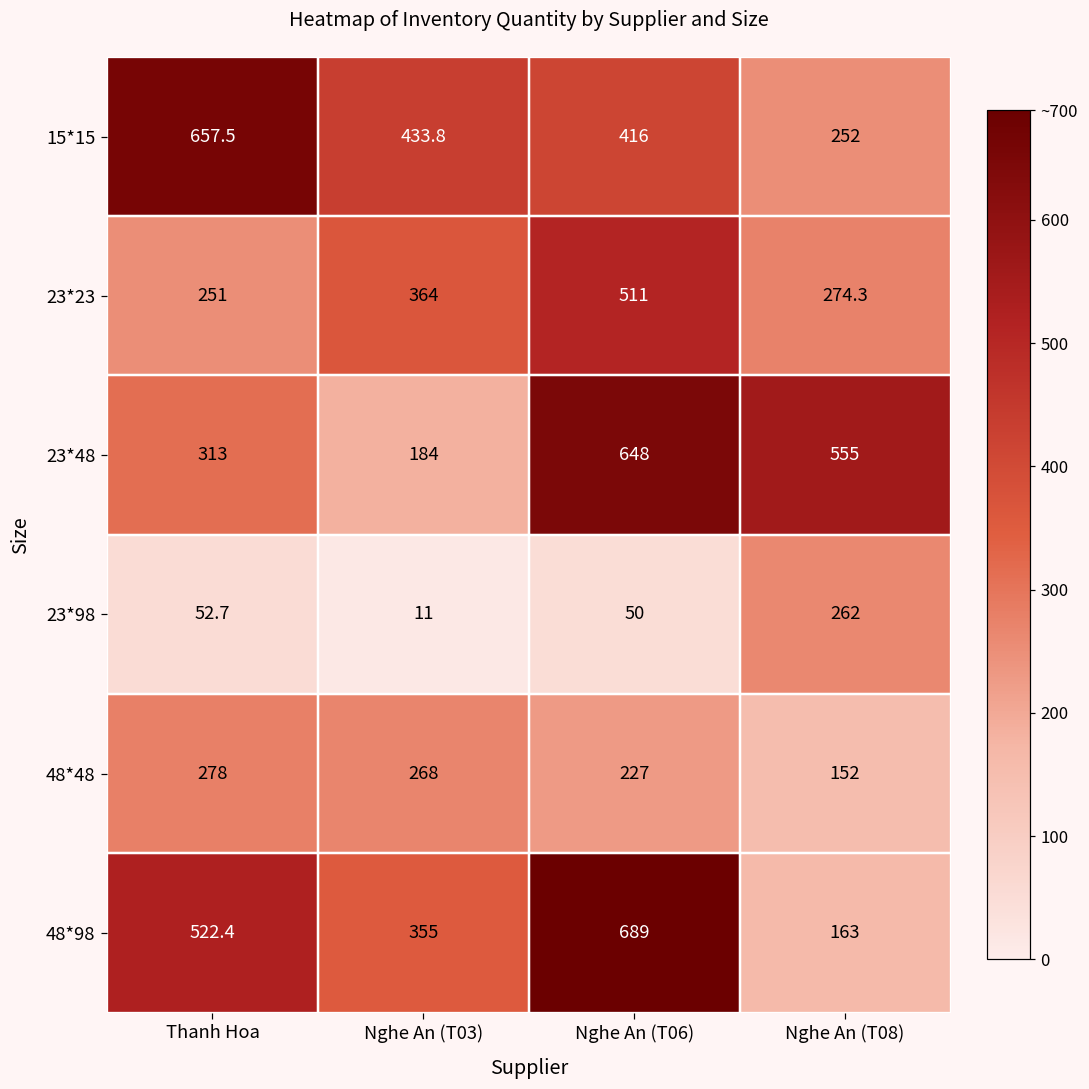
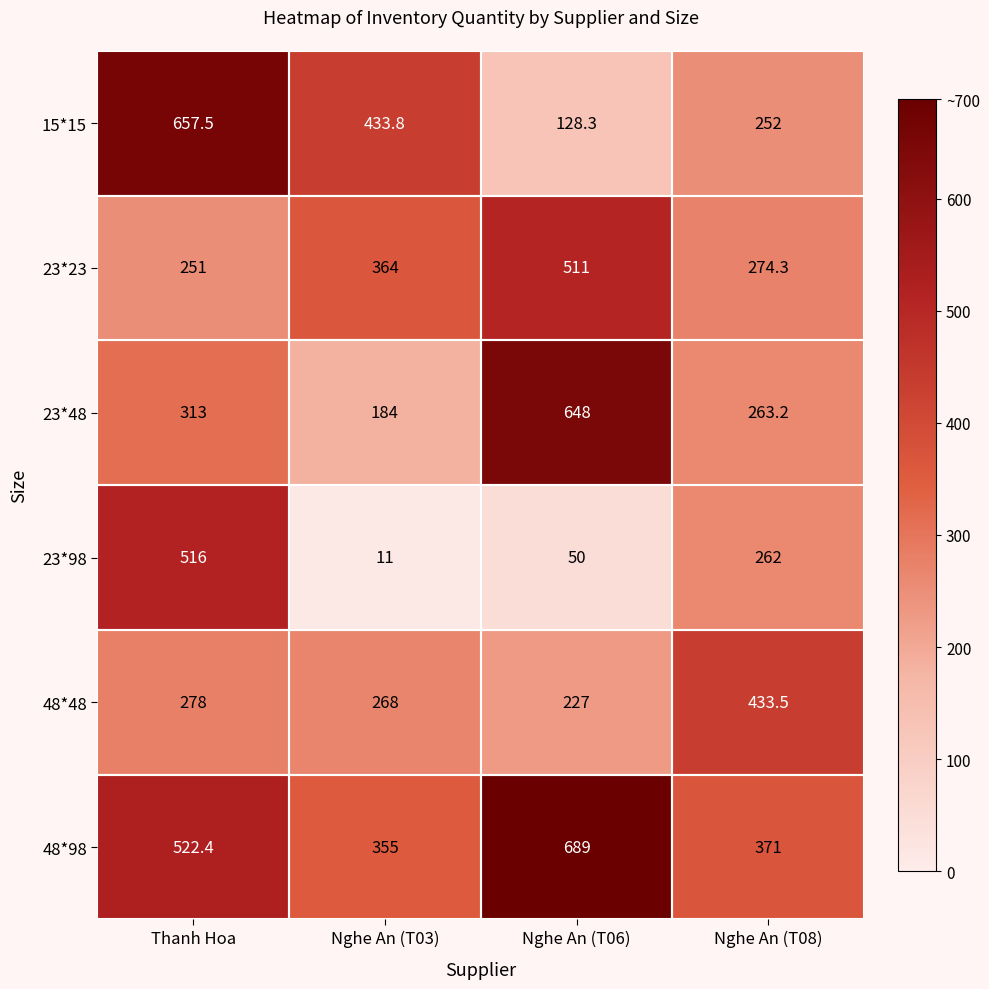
  {
    "15*15": {
      "Thanh Hoa": 657.5,
      "Nghe An (T03)": 433.8,
-     "Nghe An (T06)": 416,
+     "Nghe An (T06)": 128.3,
      "Nghe An (T08)": 252
    },
    "23*23": {
      "Thanh Hoa": 251,
      "Nghe An (T03)": 364,
      "Nghe An (T06)": 511,
      "Nghe An (T08)": 274.3
    },
    "23*48": {
      "Thanh Hoa": 313,
      "Nghe An (T03)": 184,
      "Nghe An (T06)": 648,
-     "Nghe An (T08)": 555
+     "Nghe An (T08)": 263.2
    },
    "23*98": {
-     "Thanh Hoa": 52.7,
+     "Thanh Hoa": 516,
      "Nghe An (T03)": 11,
      "Nghe An (T06)": 50,
      "Nghe An (T08)": 262
    },
    "48*48": {
      "Thanh Hoa": 278,
      "Nghe An (T03)": 268,
      "Nghe An (T06)": 227,
-     "Nghe An (T08)": 152
+     "Nghe An (T08)": 433.5
    },
    "48*98": {
      "Thanh Hoa": 522.4,
      "Nghe An (T03)": 355,
      "Nghe An (T06)": 689,
-     "Nghe An (T08)": 163
+     "Nghe An (T08)": 371
    }
  }
